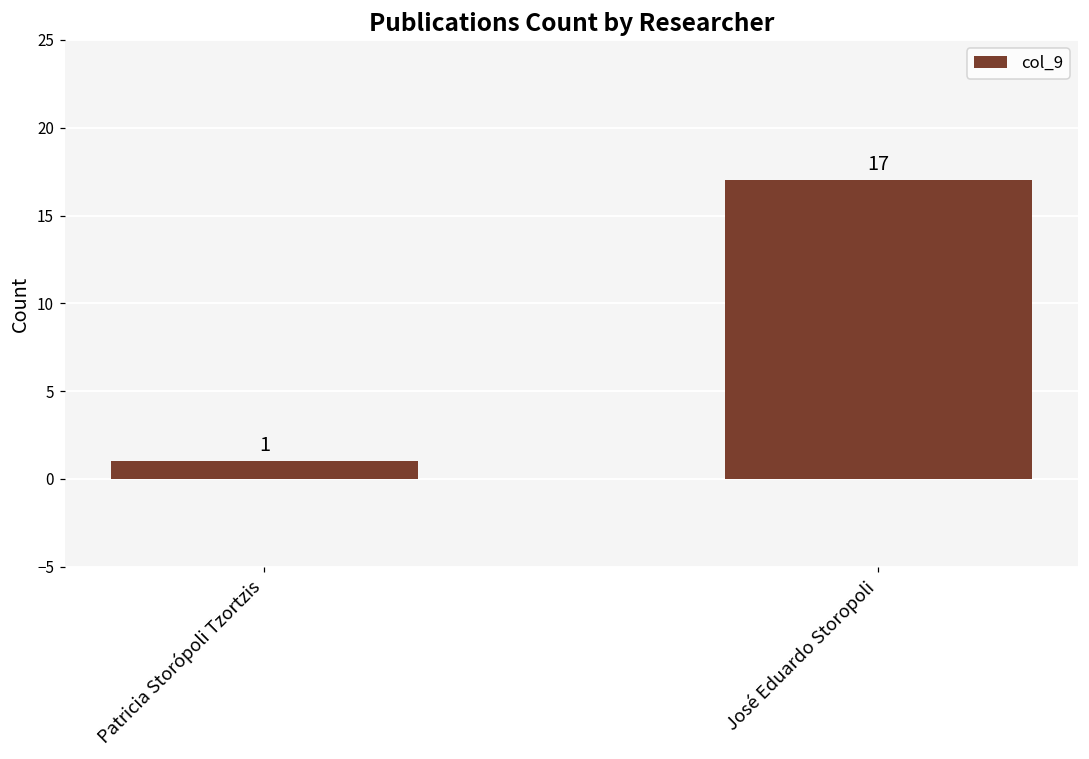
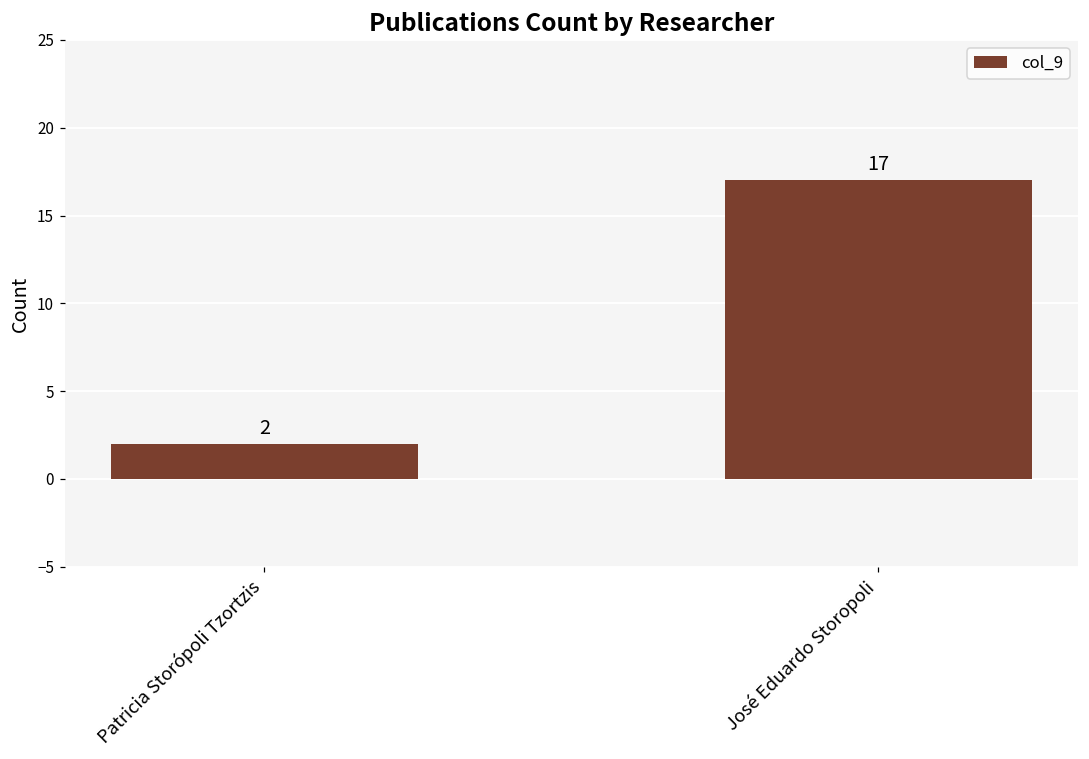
  {
-   "Patricia Storópoli Tzortzis": 1,
+   "Patricia Storópoli Tzortzis": 2,
    "José Eduardo Storopoli": 17
  }
